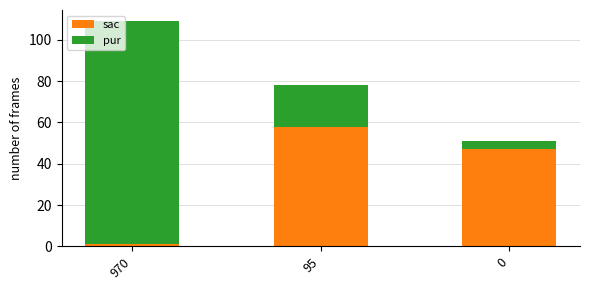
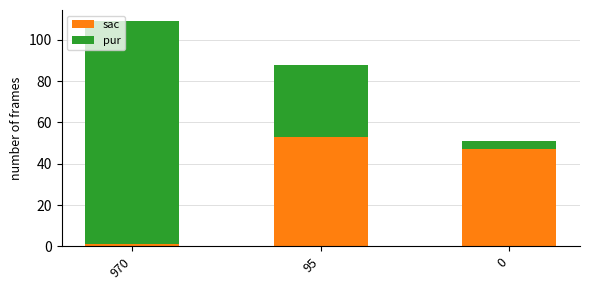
  {
    "sac": {
-     "95": 58,
+     "95": 53,
      "0": 47
    },
    "pur": {
      "970": 108,
-     "95": 20,
+     "95": 35,
      "0": 4
    }
  }
